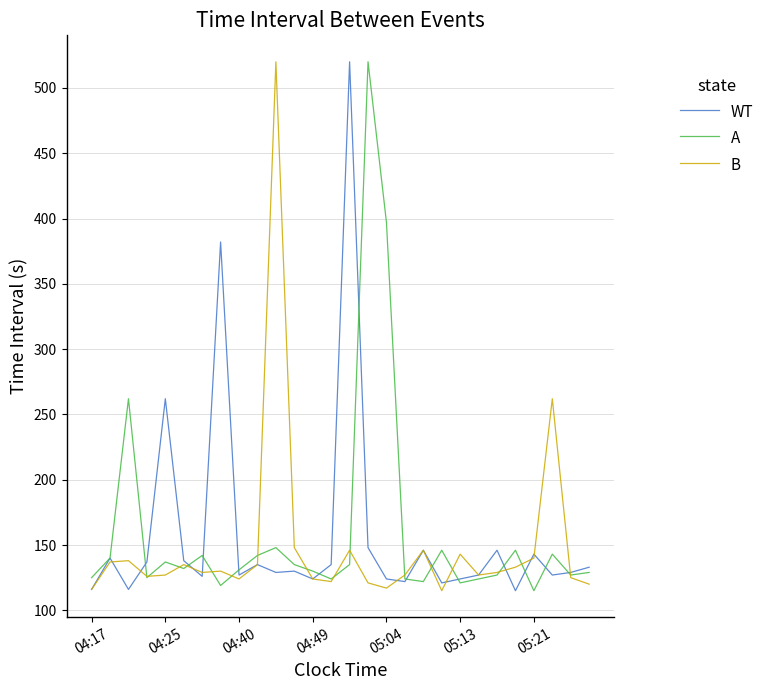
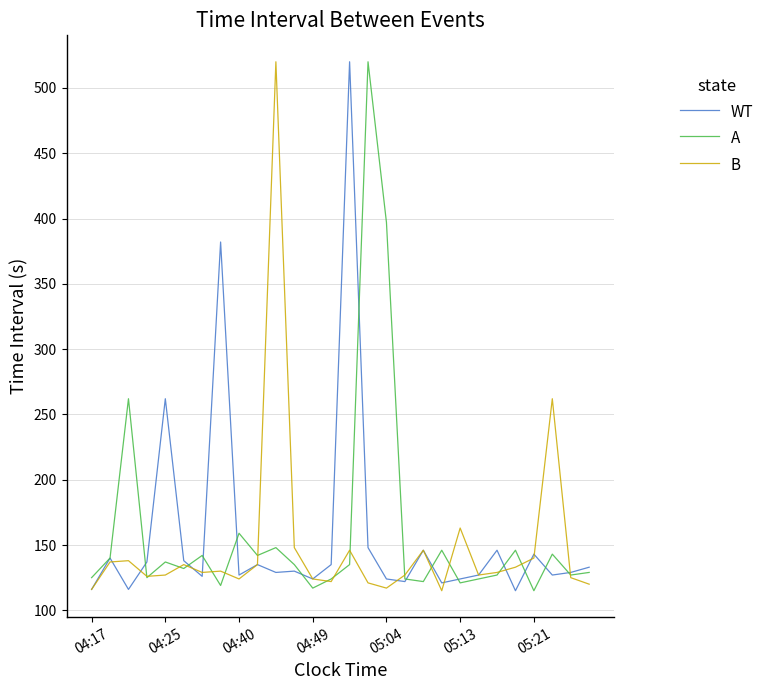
  {
    "WT": {
      "04:25": 262,
      "04:40": 127,
      "05:04": 124,
      "05:13": 124,
      "05:21": 143
    },
    "A": {
      "04:17": 125,
      "04:25": 137,
-     "04:40": 131,
-     "04:49": 130,
+     "04:40": 159,
+     "04:49": 117,
      "05:04": 397,
      "05:13": 121,
      "05:21": 115
    },
    "B": {
      "04:25": 127,
      "04:40": 124,
      "05:04": 117,
-     "05:13": 143,
+     "05:13": 163,
      "05:21": 140
    }
  }
